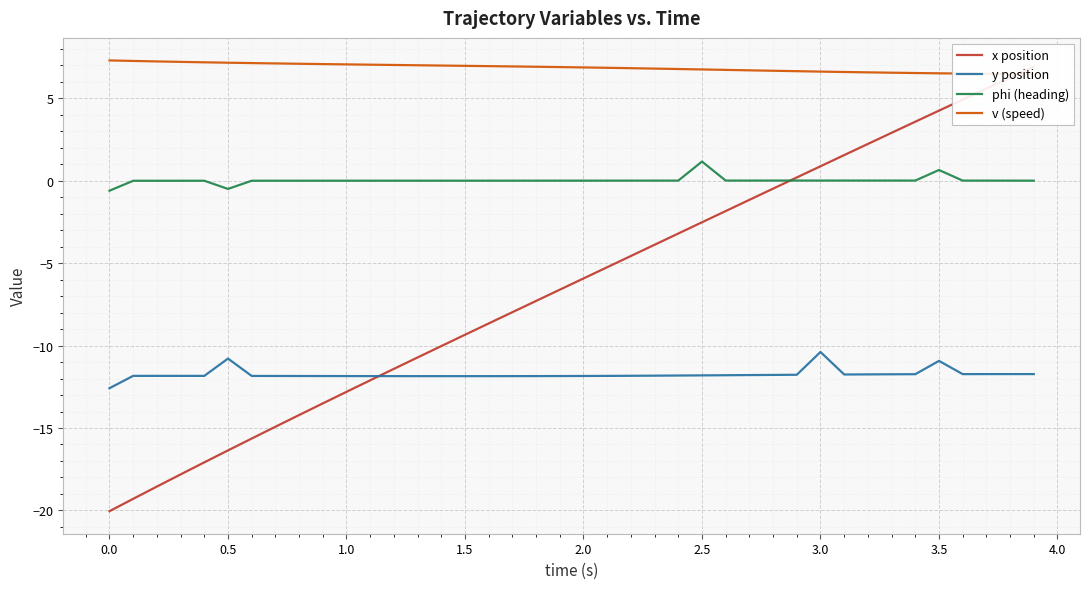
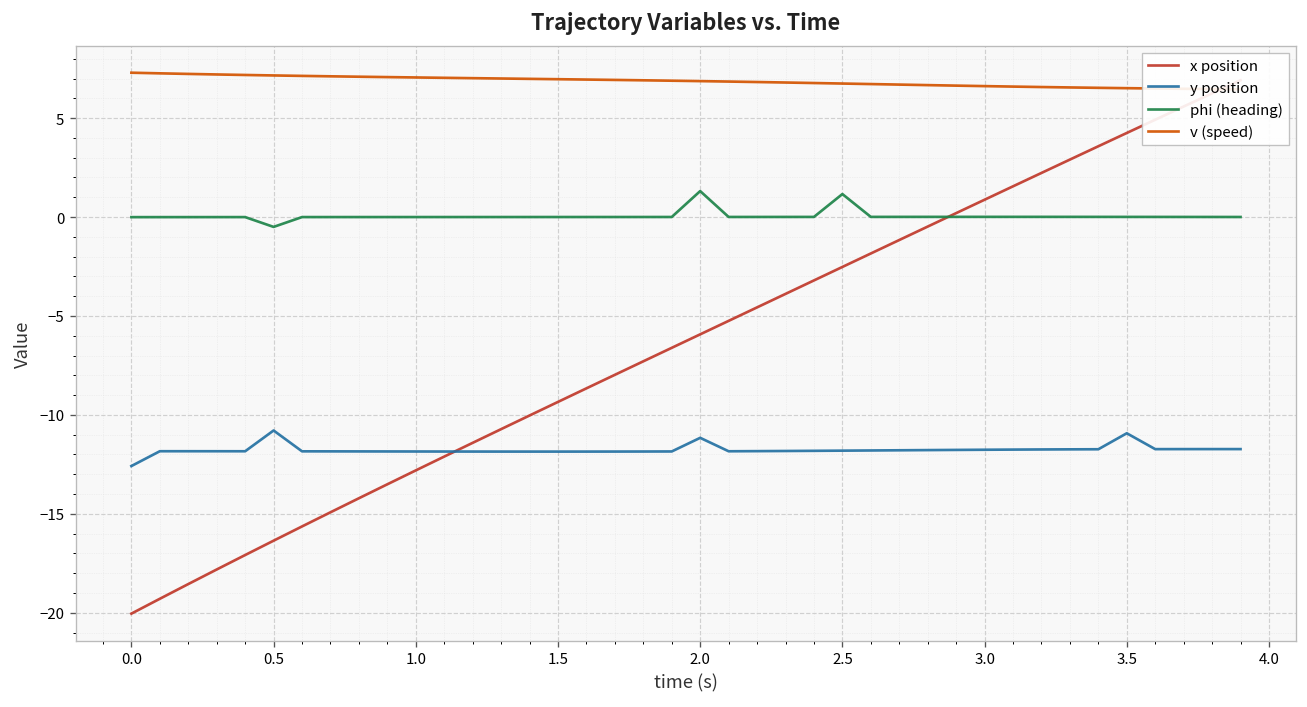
  {
    "y position": {
      "0.0": -12.6,
      "0.5": -10.8,
      "1.0": -11.9,
      "1.5": -11.9,
-     "2.0": -11.8,
+     "2.0": -11.2,
      "2.5": -11.8,
-     "3.0": -10.4,
+     "3.0": -11.8,
      "3.5": -10.9
    },
    "phi (heading)": {
-     "0.0": -0.6,
+     "0.0": 0.0,
      "0.5": -0.5,
      "1.0": 0.0,
      "1.5": 0.0,
-     "2.0": 0.0,
+     "2.0": 1.3,
      "2.5": 1.2,
      "3.0": 0.0,
-     "3.5": 0.6
+     "3.5": 0.0
    }
  }
